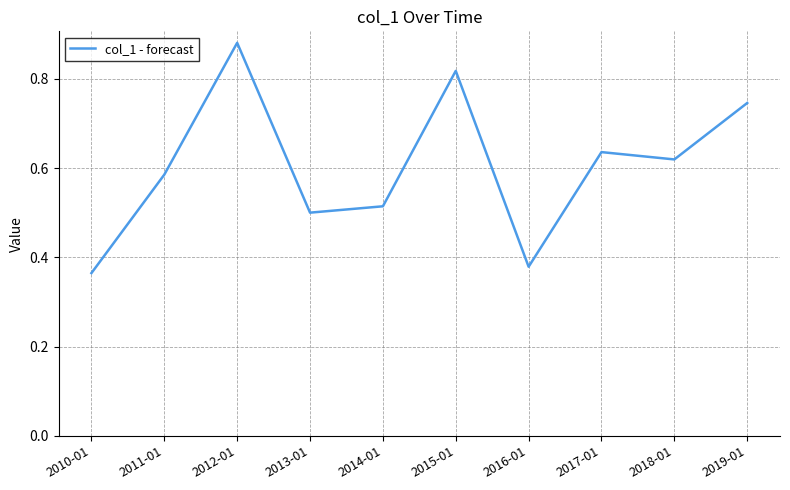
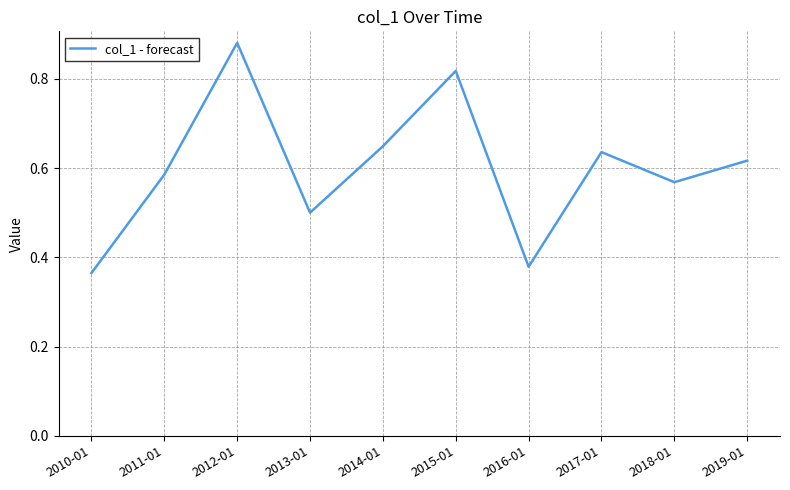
  {
    "2010-01": 0.36,
    "2011-01": 0.59,
    "2012-01": 0.88,
    "2013-01": 0.50,
-   "2014-01": 0.51,
+   "2014-01": 0.65,
    "2015-01": 0.82,
    "2016-01": 0.38,
    "2017-01": 0.64,
-   "2018-01": 0.62,
-   "2019-01": 0.75
+   "2018-01": 0.57,
+   "2019-01": 0.62
  }
